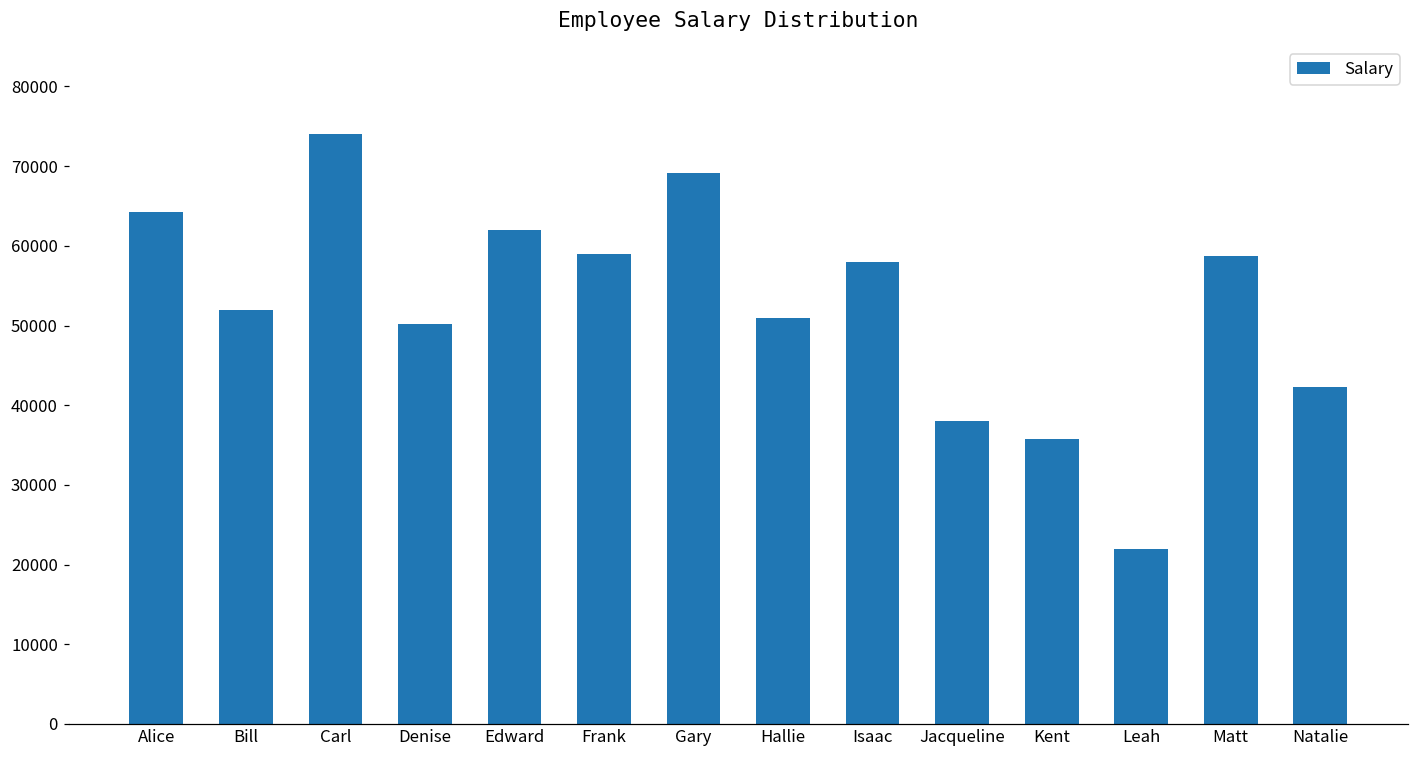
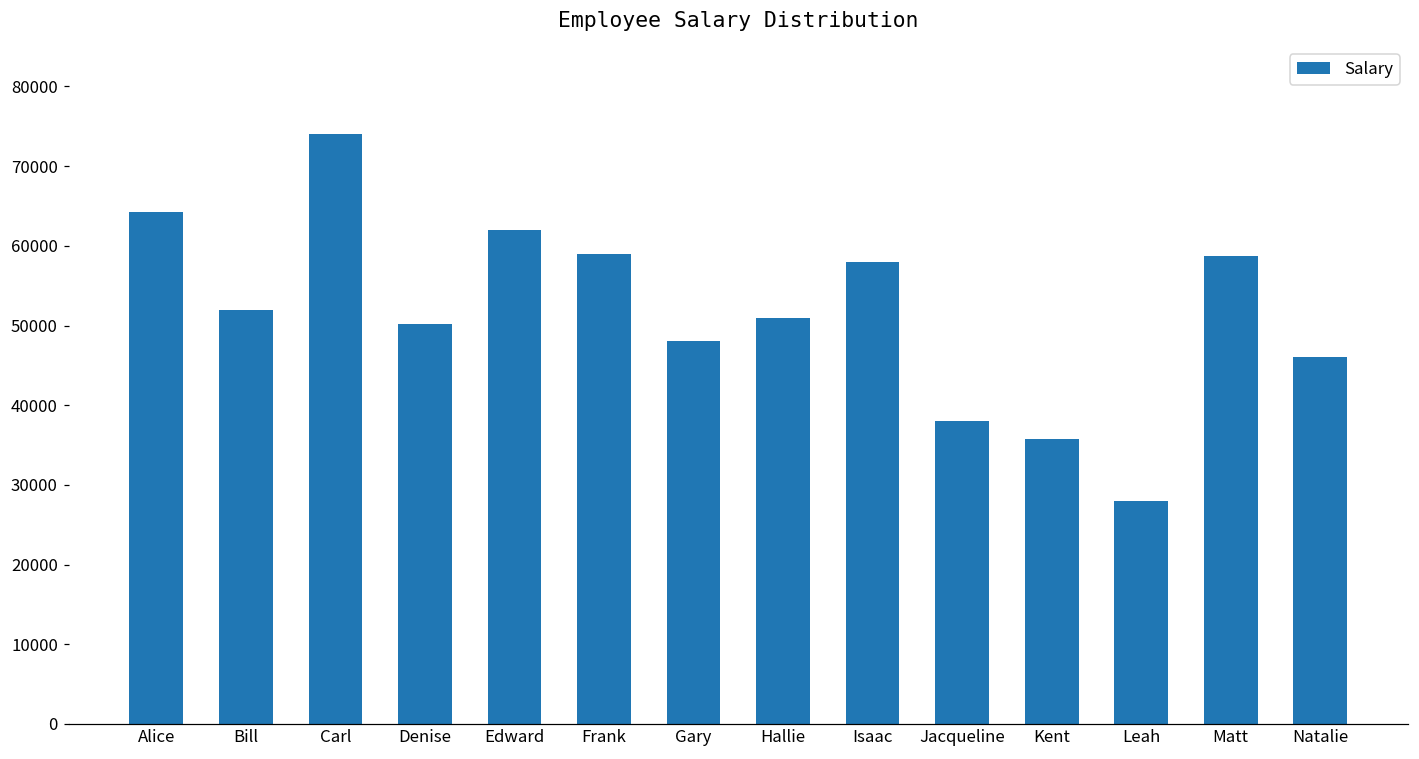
  {
    "Alice": 64000,
    "Bill": 52000,
    "Carl": 74000,
    "Denise": 50000,
    "Edward": 62000,
    "Frank": 59000,
-   "Gary": 69000,
+   "Gary": 48000,
    "Hallie": 51000,
    "Isaac": 58000,
    "Jacqueline": 38000,
    "Kent": 36000,
-   "Leah": 22000,
+   "Leah": 28000,
    "Matt": 59000,
-   "Natalie": 42000
+   "Natalie": 46000
  }
